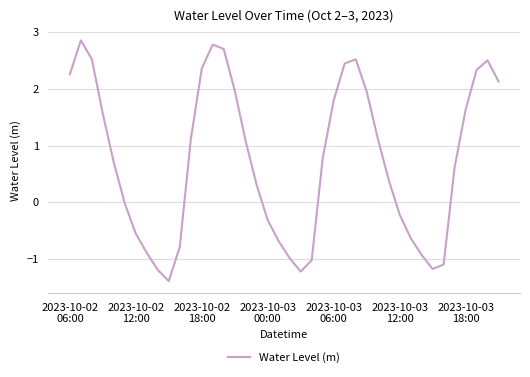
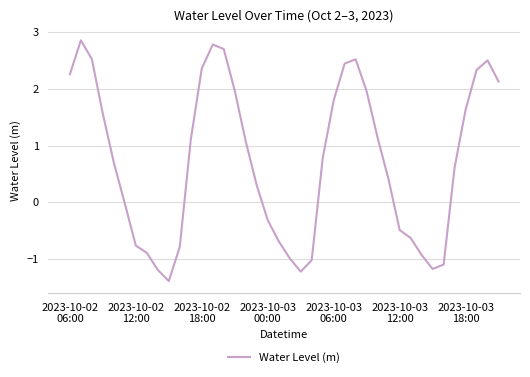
  {
    "2023-10-02 06:00": 2.3,
-   "2023-10-02 12:00": -0.6,
+   "2023-10-02 12:00": -0.8,
    "2023-10-02 18:00": 2.4,
    "2023-10-03 00:00": -0.3,
    "2023-10-03 06:00": 1.8,
-   "2023-10-03 12:00": -0.2,
+   "2023-10-03 12:00": -0.5,
    "2023-10-03 18:00": 1.6
  }
